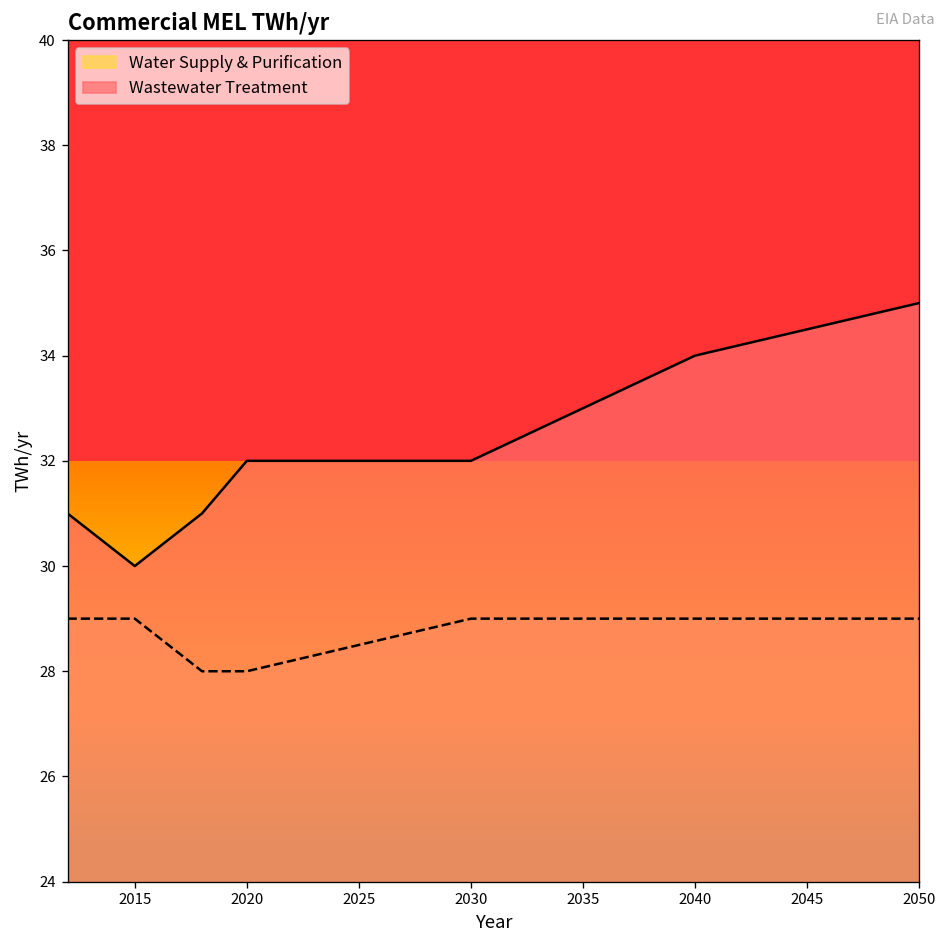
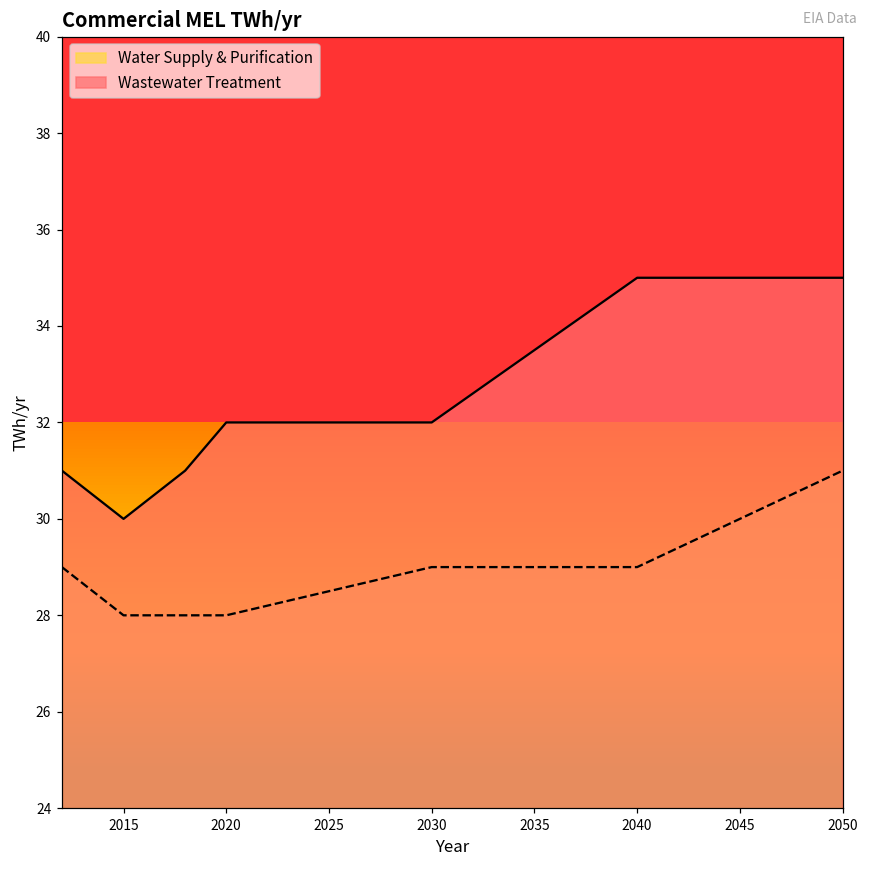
  {
    "Water Supply & Purification": {
-     "2015": 29,
+     "2015": 28,
      "2020": 28,
      "2030": 29,
      "2040": 29,
-     "2050": 29
+     "2050": 31
    },
    "Wastewater Treatment": {
      "2015": 30,
      "2020": 32,
      "2030": 32,
-     "2040": 34,
+     "2040": 35,
      "2050": 35
    }
  }
